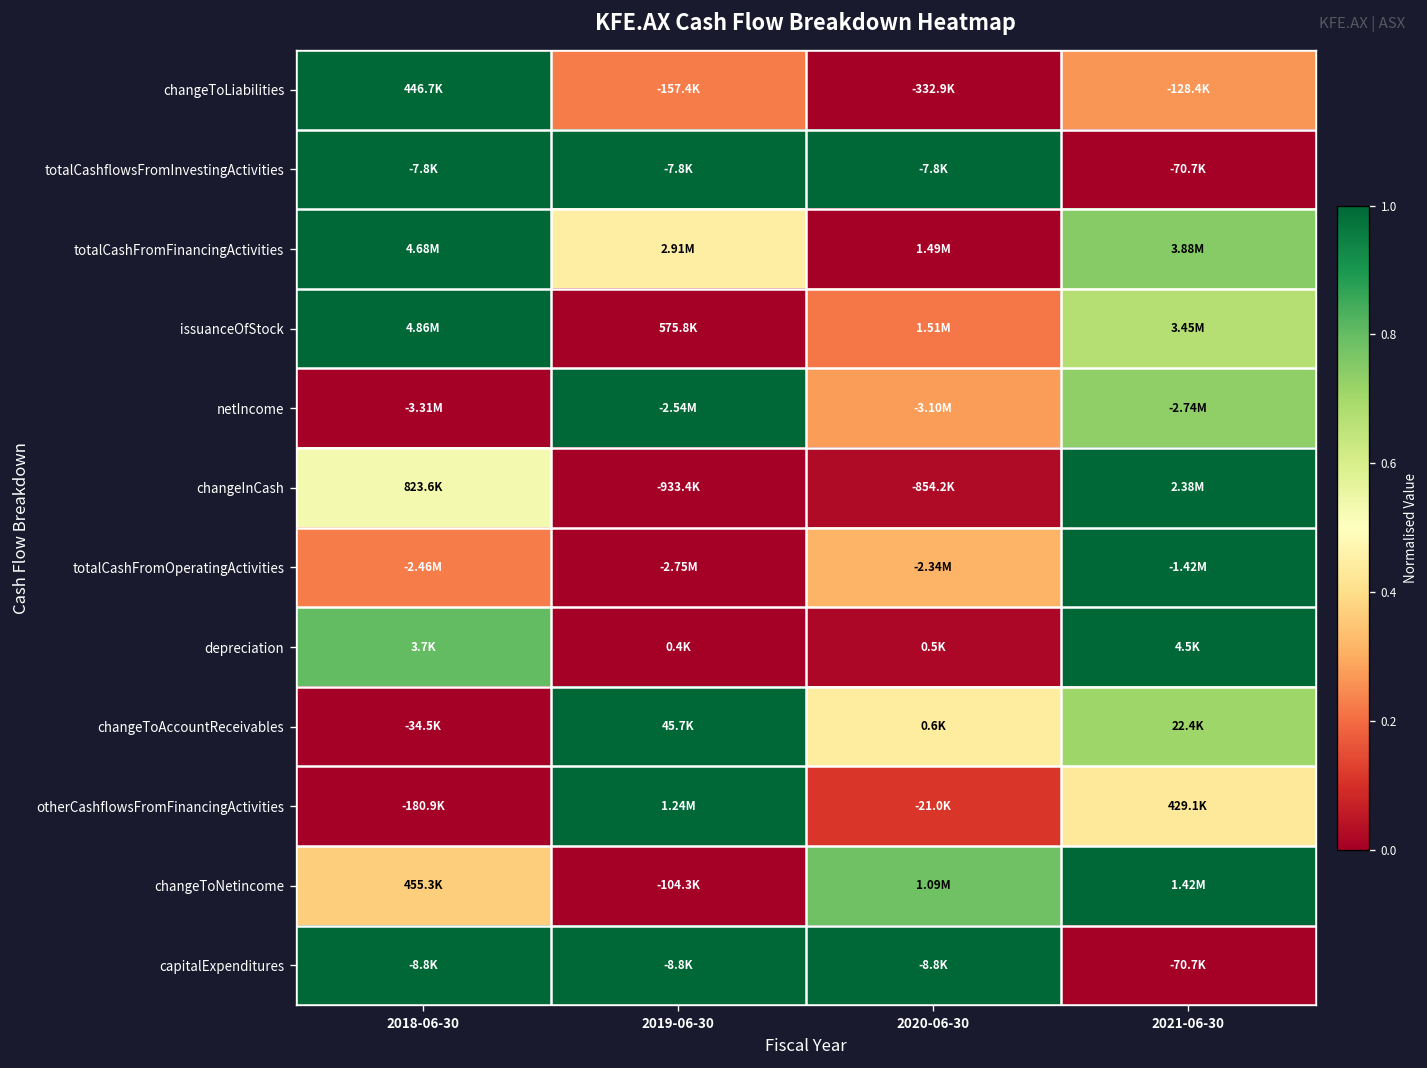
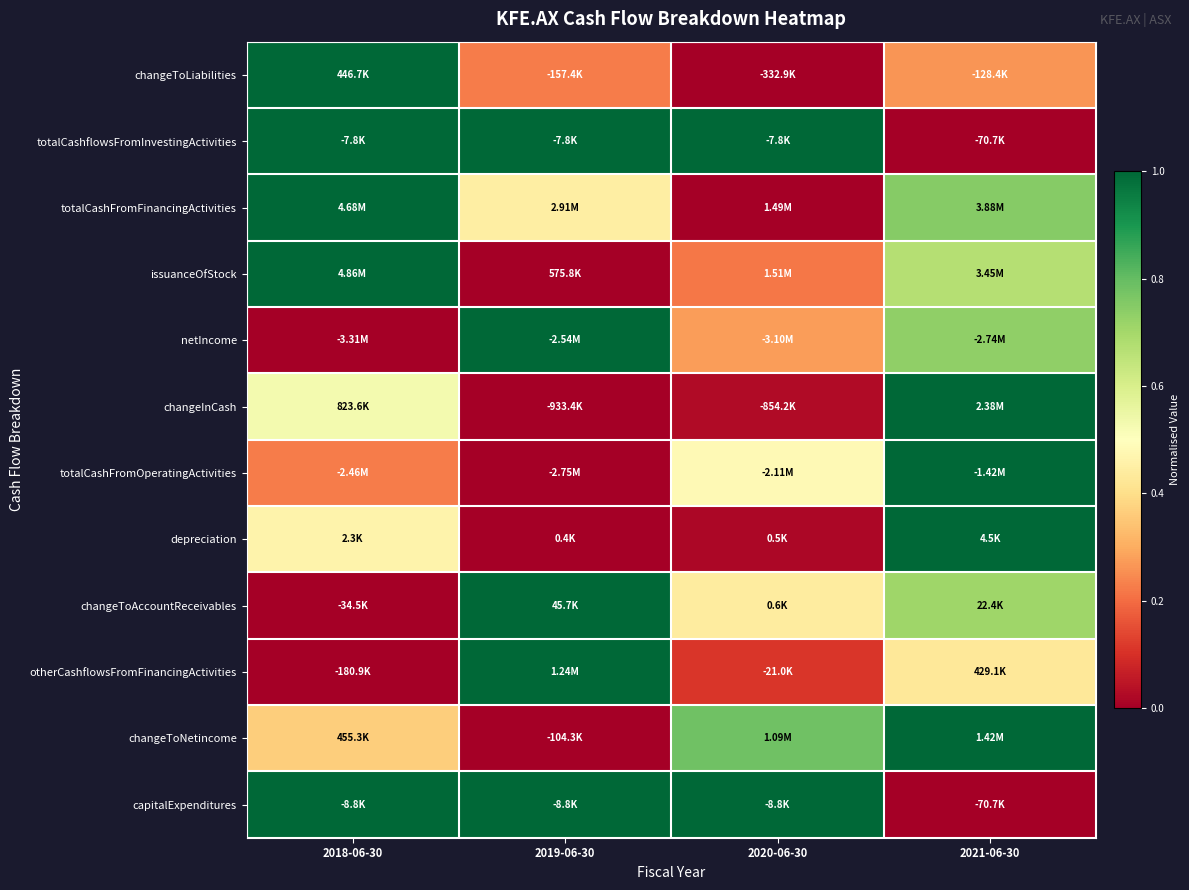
  {
    "changeToLiabilities": {
      "2018-06-30": "446.7K",
      "2019-06-30": "-157.4K",
      "2020-06-30": "-332.9K",
      "2021-06-30": "-128.4K"
    },
    "totalCashflowsFromInvestingActivities": {
      "2018-06-30": "-7.8K",
      "2019-06-30": "-7.8K",
      "2020-06-30": "-7.8K",
      "2021-06-30": "-70.7K"
    },
    "totalCashFromFinancingActivities": {
      "2018-06-30": "4.68M",
      "2019-06-30": "2.91M",
      "2020-06-30": "1.49M",
      "2021-06-30": "3.88M"
    },
    "issuanceOfStock": {
      "2018-06-30": "4.86M",
      "2019-06-30": "575.8K",
      "2020-06-30": "1.51M",
      "2021-06-30": "3.45M"
    },
    "netIncome": {
      "2018-06-30": "-3.31M",
      "2019-06-30": "-2.54M",
      "2020-06-30": "-3.10M",
      "2021-06-30": "-2.74M"
    },
    "changeInCash": {
      "2018-06-30": "823.6K",
      "2019-06-30": "-933.4K",
      "2020-06-30": "-854.2K",
      "2021-06-30": "2.38M"
    },
    "totalCashFromOperatingActivities": {
      "2018-06-30": "-2.46M",
      "2019-06-30": "-2.75M",
-     "2020-06-30": "-2.34M",
+     "2020-06-30": "-2.11M",
      "2021-06-30": "-1.42M"
    },
    "depreciation": {
-     "2018-06-30": "3.7K",
+     "2018-06-30": "2.3K",
      "2019-06-30": "0.4K",
      "2020-06-30": "0.5K",
      "2021-06-30": "4.5K"
    },
    "changeToAccountReceivables": {
      "2018-06-30": "-34.5K",
      "2019-06-30": "45.7K",
      "2020-06-30": "0.6K",
      "2021-06-30": "22.4K"
    },
    "otherCashflowsFromFinancingActivities": {
      "2018-06-30": "-180.9K",
      "2019-06-30": "1.24M",
      "2020-06-30": "-21.0K",
      "2021-06-30": "429.1K"
    },
    "changeToNetincome": {
      "2018-06-30": "455.3K",
      "2019-06-30": "-104.3K",
      "2020-06-30": "1.09M",
      "2021-06-30": "1.42M"
    },
    "capitalExpenditures": {
      "2018-06-30": "-8.8K",
      "2019-06-30": "-8.8K",
      "2020-06-30": "-8.8K",
      "2021-06-30": "-70.7K"
    }
  }
